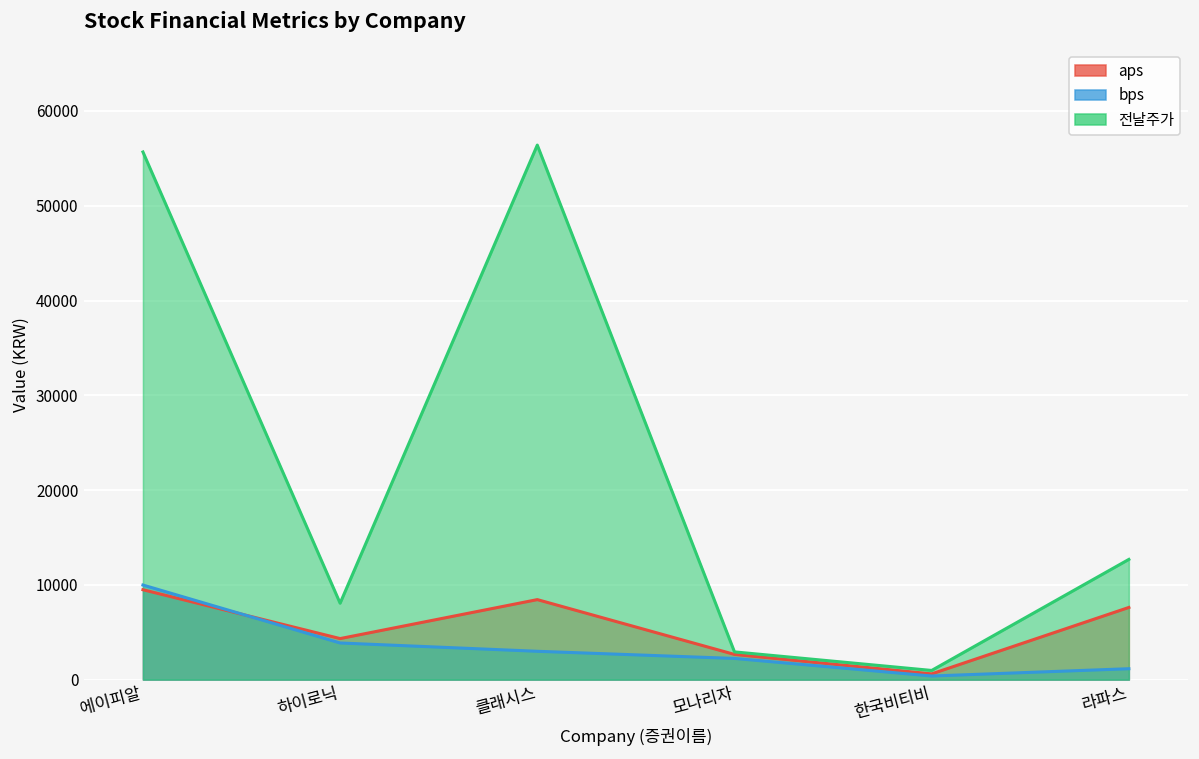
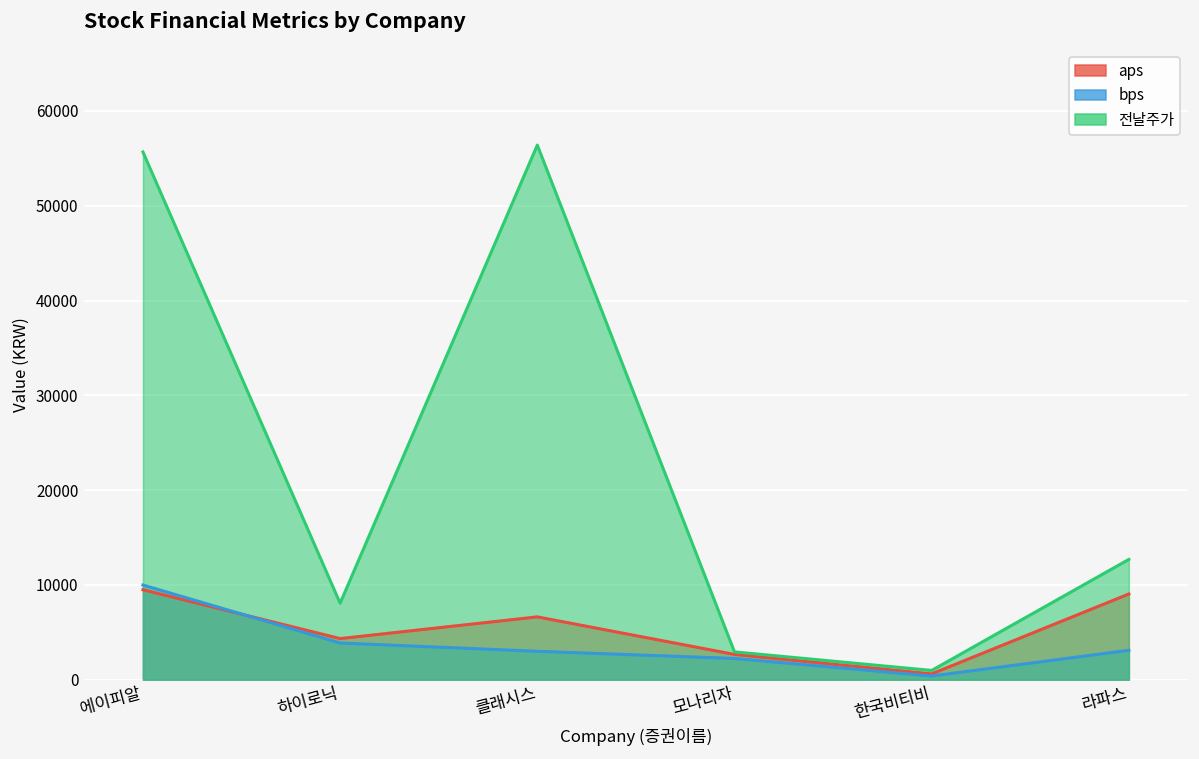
  {
    "aps": {
      "에이피알": 9000,
      "하이로닉": 4000,
-     "클래시스": 8000,
-     "라파스": 8000
+     "클래시스": 7000,
+     "라파스": 9000
    },
    "bps": {
      "에이피알": 10000,
      "하이로닉": 4000,
      "클래시스": 3000,
      "모나리자": 2000,
-     "라파스": 1000
+     "라파스": 3000
    },
    "전날주가": {
      "에이피알": 56000,
      "하이로닉": 8000,
      "클래시스": 56000,
      "한국비티비": 1000,
      "라파스": 13000
    }
  }
